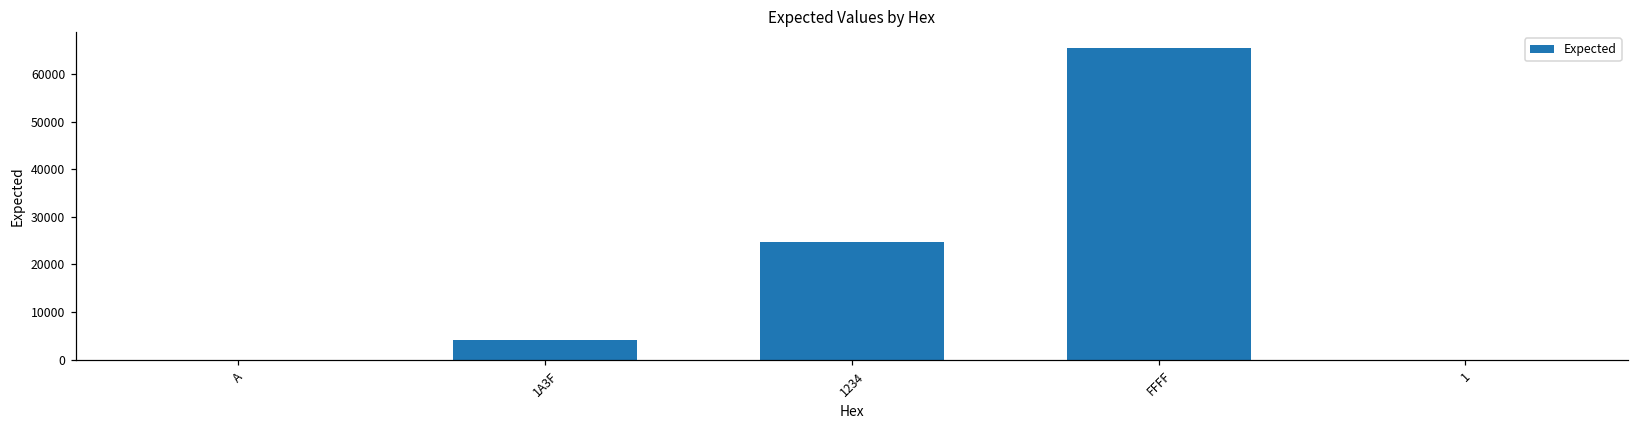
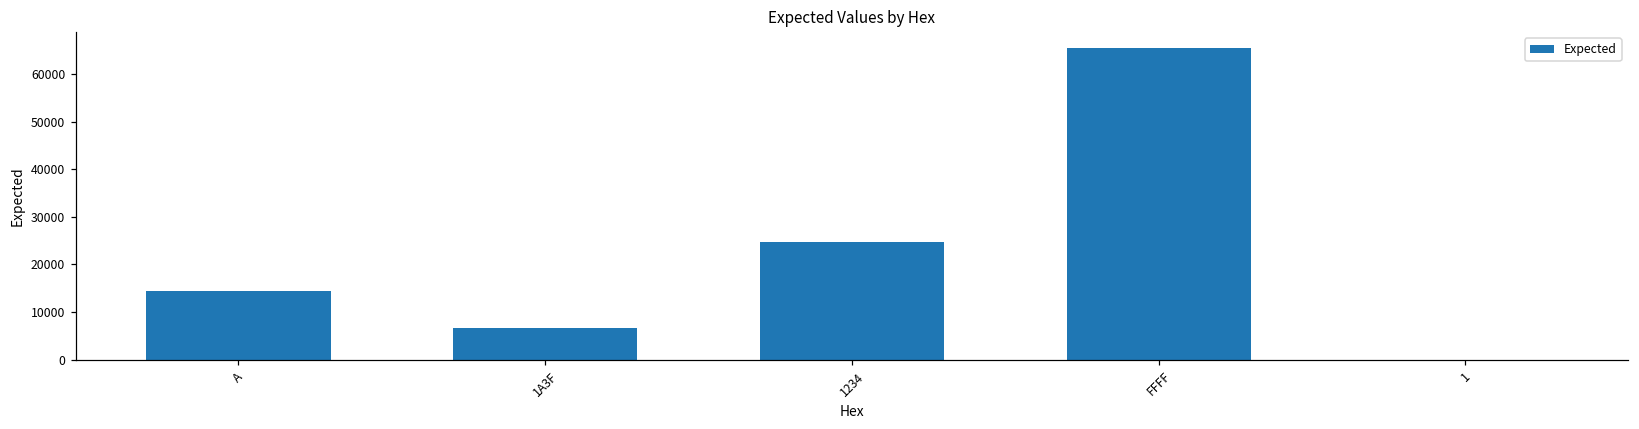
  {
-   "A": 0,
-   "1A3F": 4000,
+   "A": 14000,
+   "1A3F": 7000,
    "1234": 25000,
    "FFFF": 66000
  }
